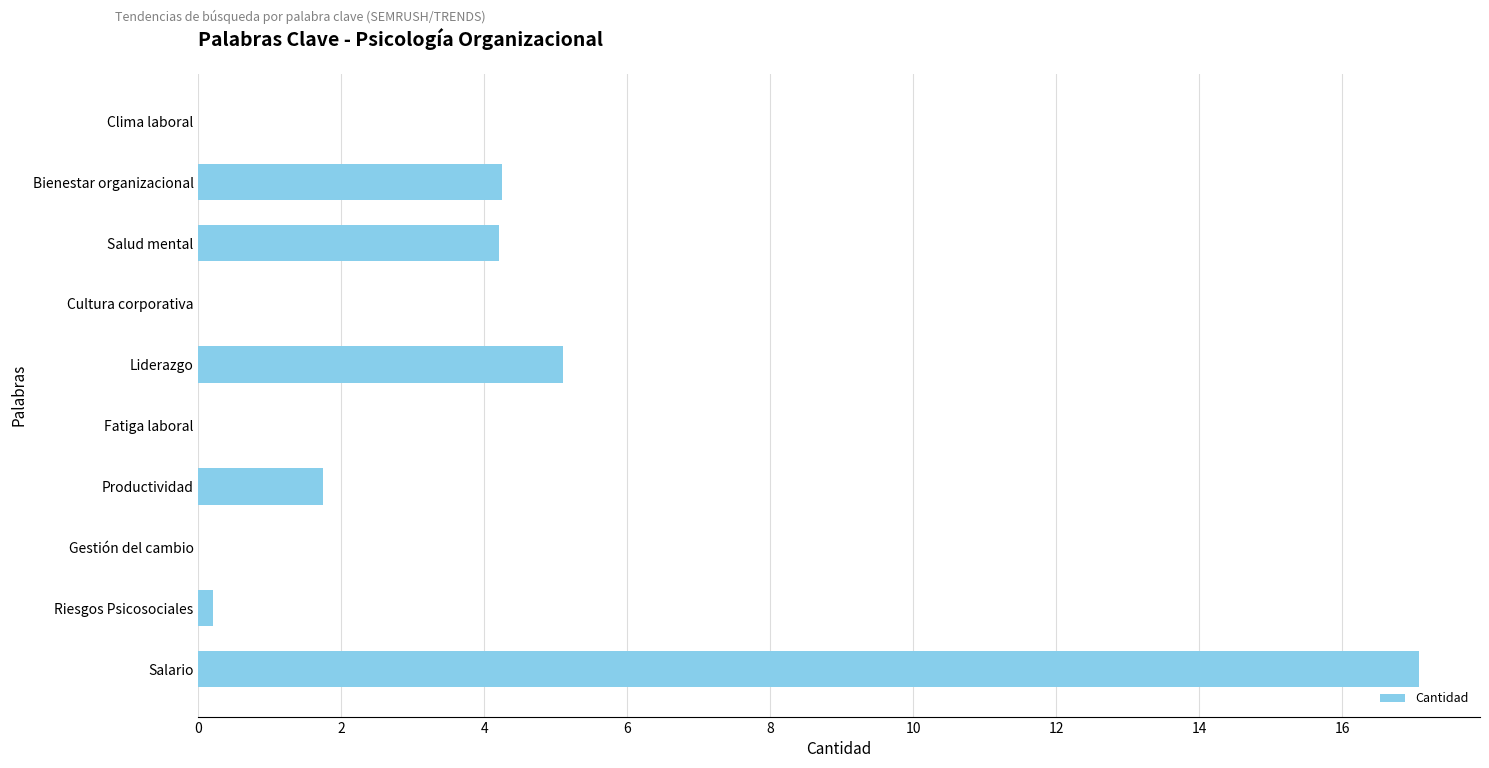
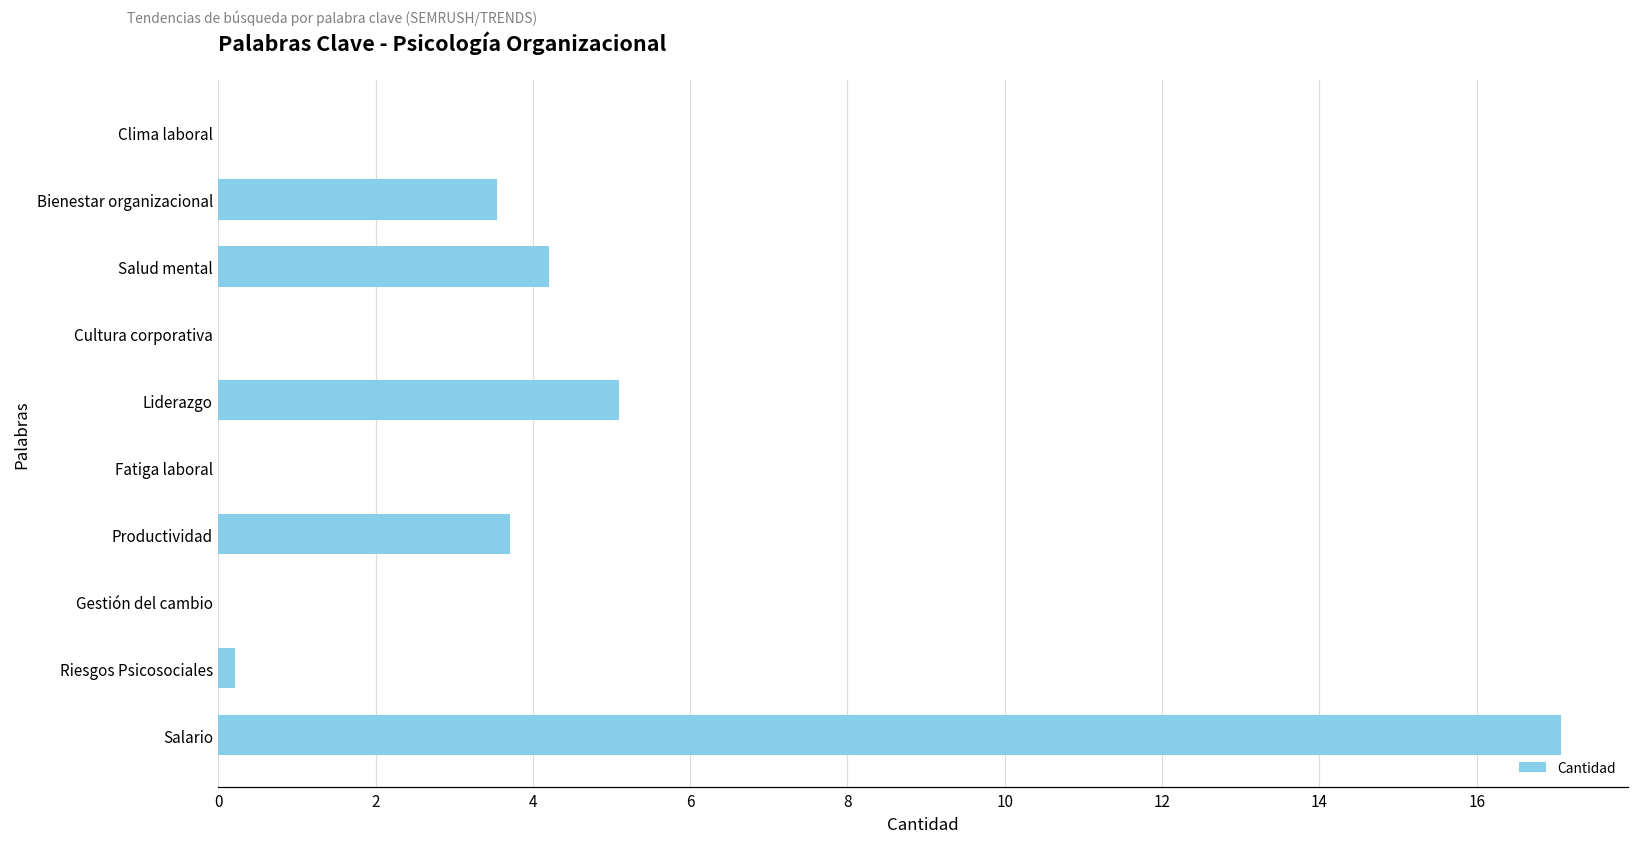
  {
    "Clima laboral": 0.0,
-   "Bienestar organizacional": 4.2,
+   "Bienestar organizacional": 3.5,
    "Salud mental": 4.2,
    "Cultura corporativa": 0.0,
    "Liderazgo": 5.1,
    "Fatiga laboral": 0.0,
-   "Productividad": 1.7,
+   "Productividad": 3.7,
    "Gestión del cambio": 0.0,
    "Riesgos Psicosociales": 0.2,
    "Salario": 17.1
  }
